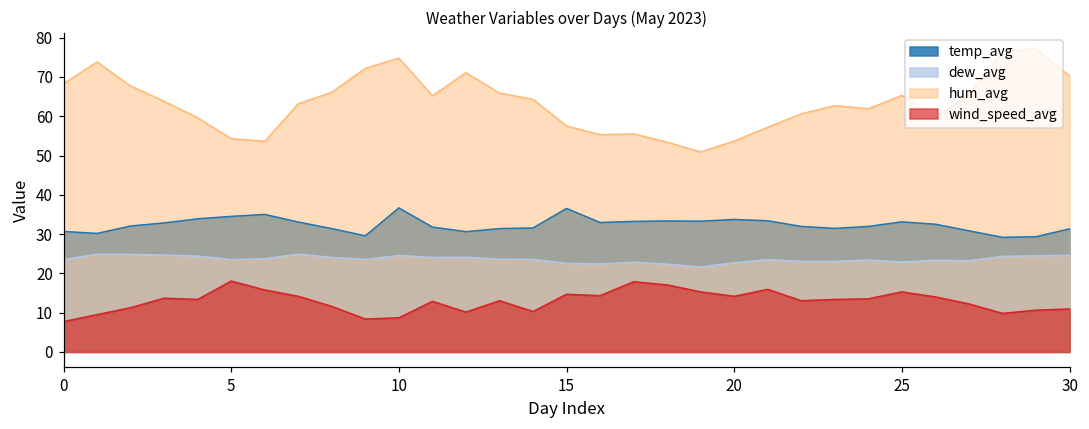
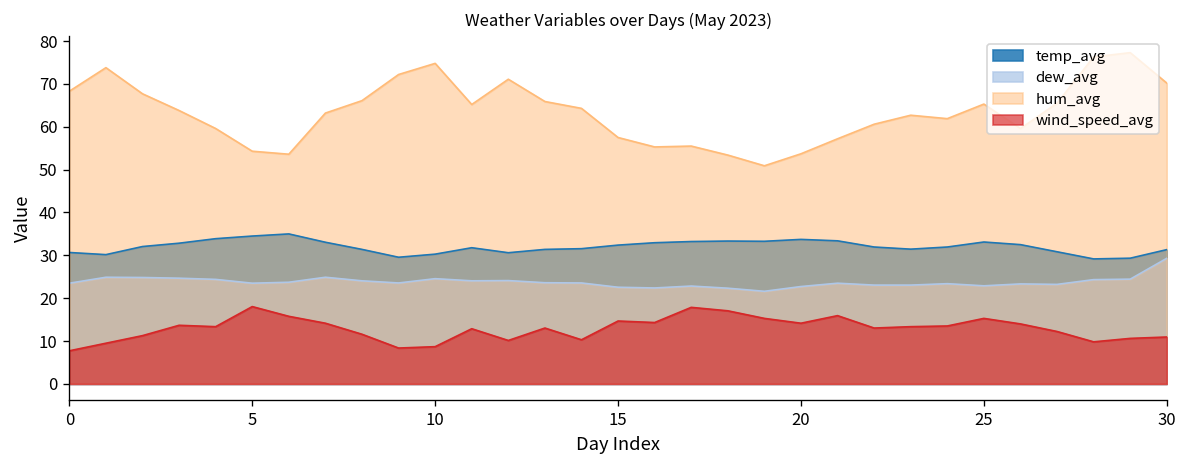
  {
    "temp_avg": {
      "0": 31,
      "5": 35,
-     "10": 37,
-     "15": 37,
+     "10": 30,
+     "15": 32,
      "20": 34,
      "25": 33,
      "30": 31
    },
    "dew_avg": {
      "0": 24,
      "5": 24,
      "10": 25,
      "15": 23,
      "20": 23,
      "25": 23,
-     "30": 25
+     "30": 29
    },
    "hum_avg": {
      "0": 68,
      "5": 54,
      "10": 75,
      "15": 58,
      "20": 54,
      "25": 65,
      "30": 70
    },
    "wind_speed_avg": {
      "0": 8,
      "5": 18,
      "10": 9,
      "15": 15,
      "20": 14,
      "25": 15,
      "30": 11
    }
  }
